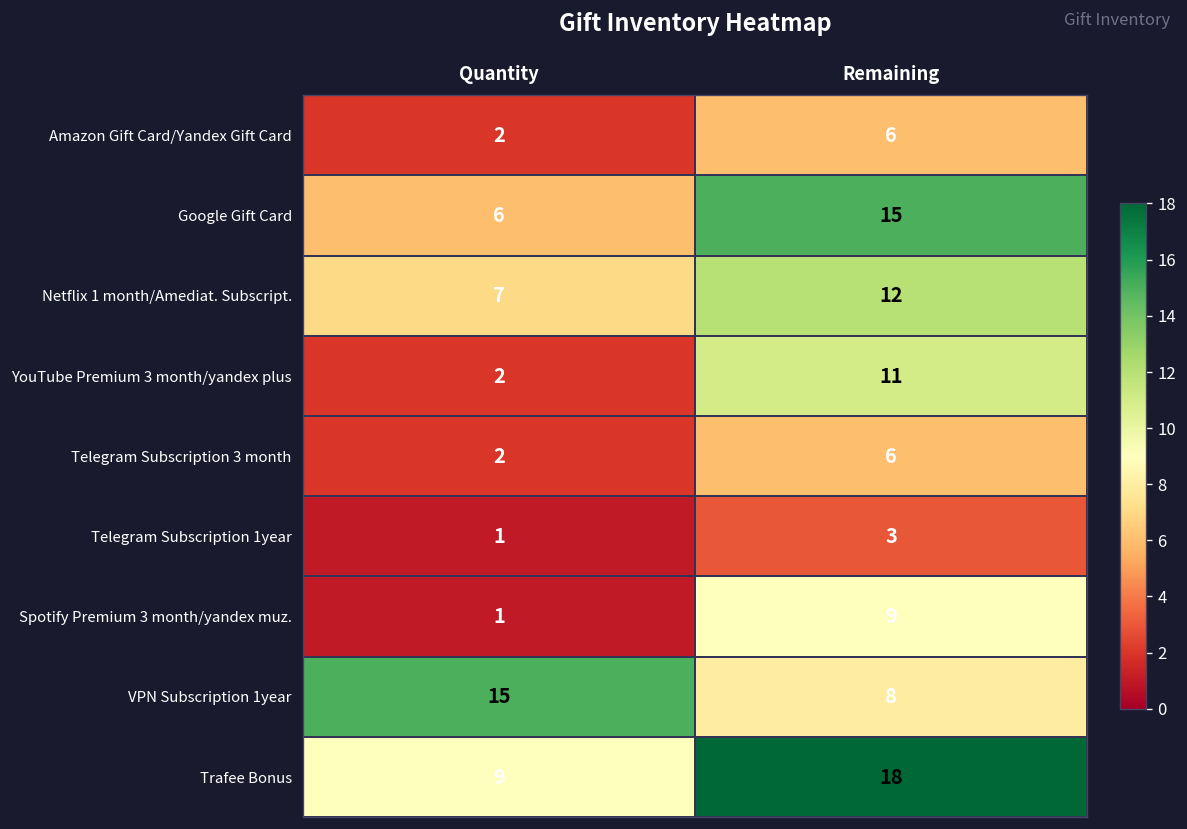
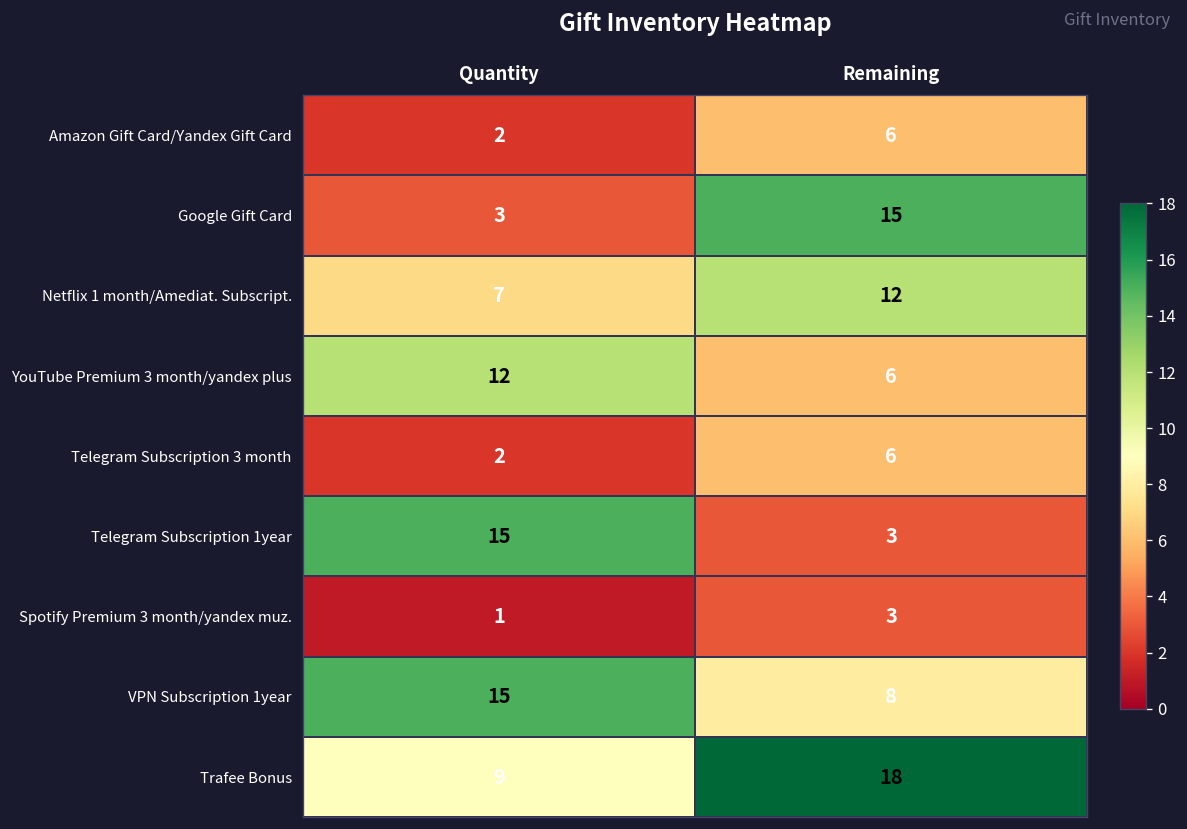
  {
    "Amazon Gift Card/Yandex Gift Card": {
      "Quantity": 2,
      "Remaining": 6
    },
    "Google Gift Card": {
-     "Quantity": 6,
+     "Quantity": 3,
      "Remaining": 15
    },
    "Netflix 1 month/Amediat. Subscript.": {
      "Quantity": 7,
      "Remaining": 12
    },
    "YouTube Premium 3 month/yandex plus": {
-     "Quantity": 2,
-     "Remaining": 11
+     "Quantity": 12,
+     "Remaining": 6
    },
    "Telegram Subscription 3 month": {
      "Quantity": 2,
      "Remaining": 6
    },
    "Telegram Subscription 1year": {
-     "Quantity": 1,
+     "Quantity": 15,
      "Remaining": 3
    },
    "Spotify Premium 3 month/yandex muz.": {
      "Quantity": 1,
-     "Remaining": 9
+     "Remaining": 3
    },
    "VPN Subscription 1year": {
      "Quantity": 15,
      "Remaining": 8
    },
    "Trafee Bonus": {
      "Quantity": 9,
      "Remaining": 18
    }
  }
